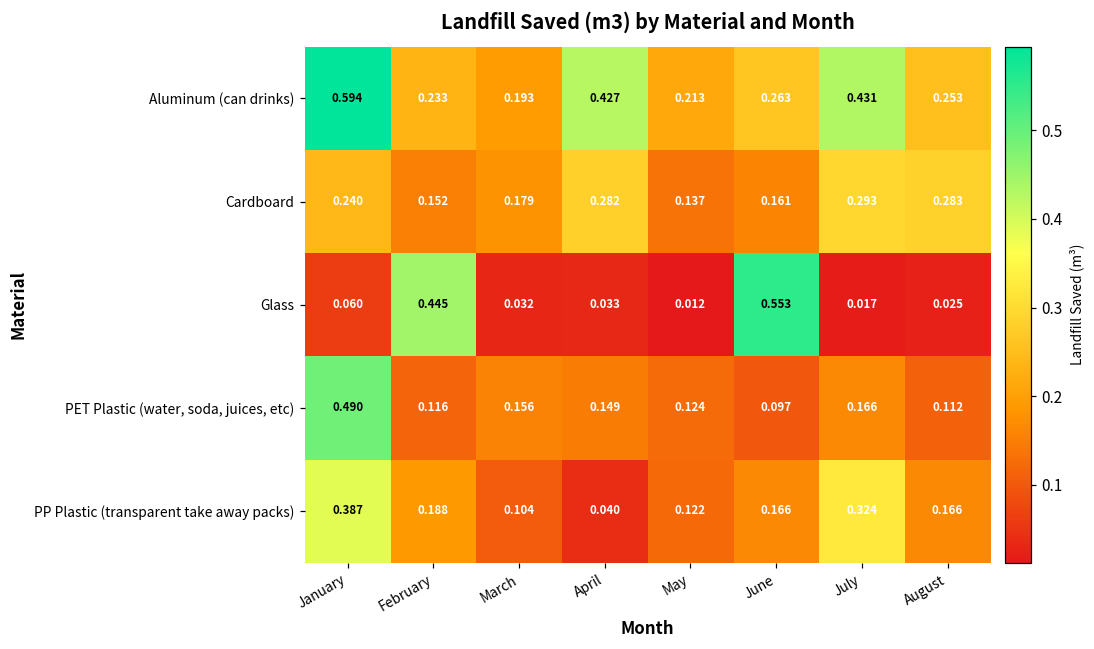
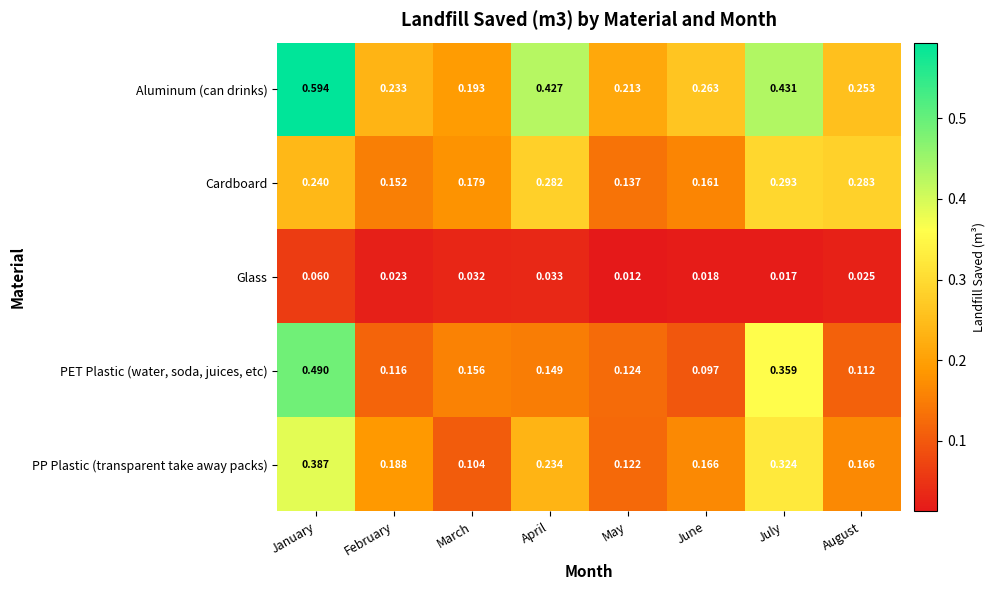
  {
    "Aluminum (can drinks)": {
      "January": 0.594,
      "February": 0.233,
      "March": 0.193,
      "April": 0.427,
      "May": 0.213,
      "June": 0.263,
      "July": 0.431,
      "August": 0.253
    },
    "Cardboard": {
      "January": 0.240,
      "February": 0.152,
      "March": 0.179,
      "April": 0.282,
      "May": 0.137,
      "June": 0.161,
      "July": 0.293,
      "August": 0.283
    },
    "Glass": {
      "January": 0.060,
-     "February": 0.445,
+     "February": 0.023,
      "March": 0.032,
      "April": 0.033,
      "May": 0.012,
-     "June": 0.553,
+     "June": 0.018,
      "July": 0.017,
      "August": 0.025
    },
    "PET Plastic (water, soda, juices, etc)": {
      "January": 0.490,
      "February": 0.116,
      "March": 0.156,
      "April": 0.149,
      "May": 0.124,
      "June": 0.097,
-     "July": 0.166,
+     "July": 0.359,
      "August": 0.112
    },
    "PP Plastic (transparent take away packs)": {
      "January": 0.387,
      "February": 0.188,
      "March": 0.104,
-     "April": 0.040,
+     "April": 0.234,
      "May": 0.122,
      "June": 0.166,
      "July": 0.324,
      "August": 0.166
    }
  }
